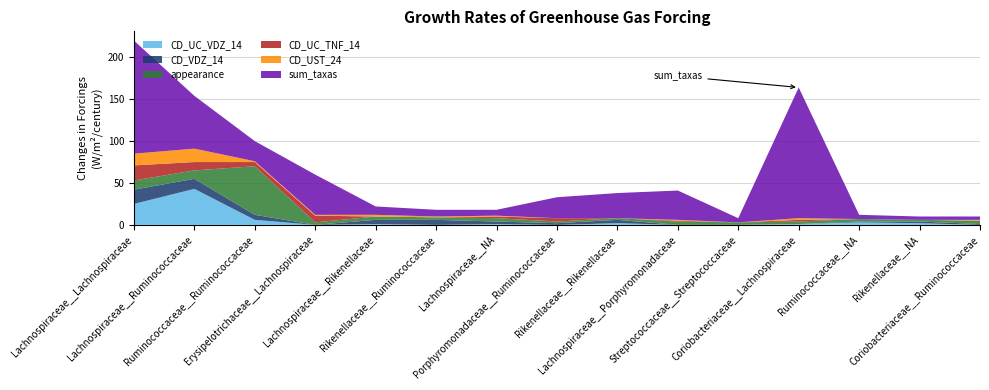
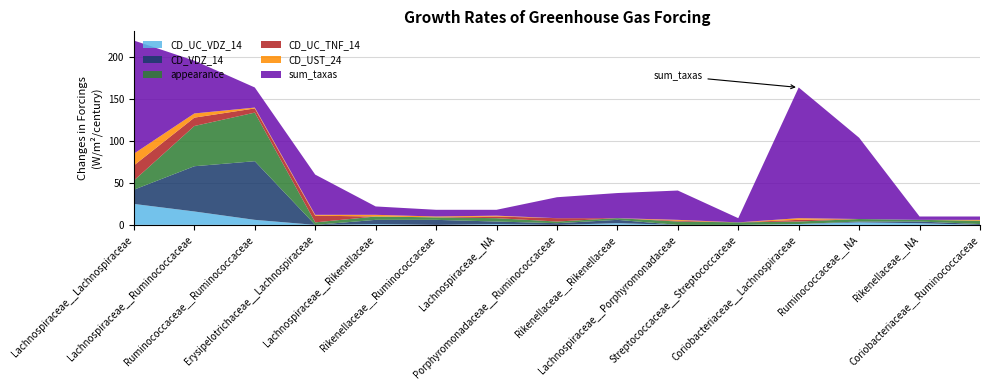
  {
    "CD_UC_VDZ_14": {
      "Lachnospiraceae__Lachnospiraceae": 30,
-     "Lachnospiraceae__Ruminococcaceae": 40,
+     "Lachnospiraceae__Ruminococcaceae": 20,
      "Ruminococcaceae__Ruminococcaceae": 10,
      "Rikenellaceae__Ruminococcaceae": 0
    },
    "CD_VDZ_14": {
      "Lachnospiraceae__Lachnospiraceae": 20,
-     "Lachnospiraceae__Ruminococcaceae": 10,
-     "Ruminococcaceae__Ruminococcaceae": 10,
+     "Lachnospiraceae__Ruminococcaceae": 50,
+     "Ruminococcaceae__Ruminococcaceae": 70,
      "Lachnospiraceae__Rikenellaceae": 10,
      "Rikenellaceae__Ruminococcaceae": 10
    },
    "appearance": {
      "Lachnospiraceae__Lachnospiraceae": 10,
-     "Lachnospiraceae__Ruminococcaceae": 10,
+     "Lachnospiraceae__Ruminococcaceae": 50,
      "Ruminococcaceae__Ruminococcaceae": 60
    },
    "CD_UC_TNF_14": {
      "Lachnospiraceae__Lachnospiraceae": 20,
      "Lachnospiraceae__Ruminococcaceae": 10
    },
    "CD_UST_24": {
      "Lachnospiraceae__Lachnospiraceae": 10,
-     "Lachnospiraceae__Ruminococcaceae": 20
+     "Lachnospiraceae__Ruminococcaceae": 10
    },
    "sum_taxas": {
      "Lachnospiraceae__Lachnospiraceae": 140,
      "Lachnospiraceae__Ruminococcaceae": 60,
      "Ruminococcaceae__Ruminococcaceae": 20,
      "Erysipelotrichaceae__Lachnospiraceae": 50,
      "Lachnospiraceae__Rikenellaceae": 10,
      "Rikenellaceae__Ruminococcaceae": 10,
      "Lachnospiraceae__NA": 10,
      "Porphyromonadaceae__Ruminococcaceae": 30,
      "Rikenellaceae__Rikenellaceae": 30,
      "Lachnospiraceae__Porphyromonadaceae": 40,
      "Streptococcaceae__Streptococcaceae": 10,
      "Coriobacteriaceae__Lachnospiraceae": 160,
-     "Ruminococcaceae__NA": 10,
+     "Ruminococcaceae__NA": 100,
      "Rikenellaceae__NA": 0,
      "Coriobacteriaceae__Ruminococcaceae": 0
    }
  }
